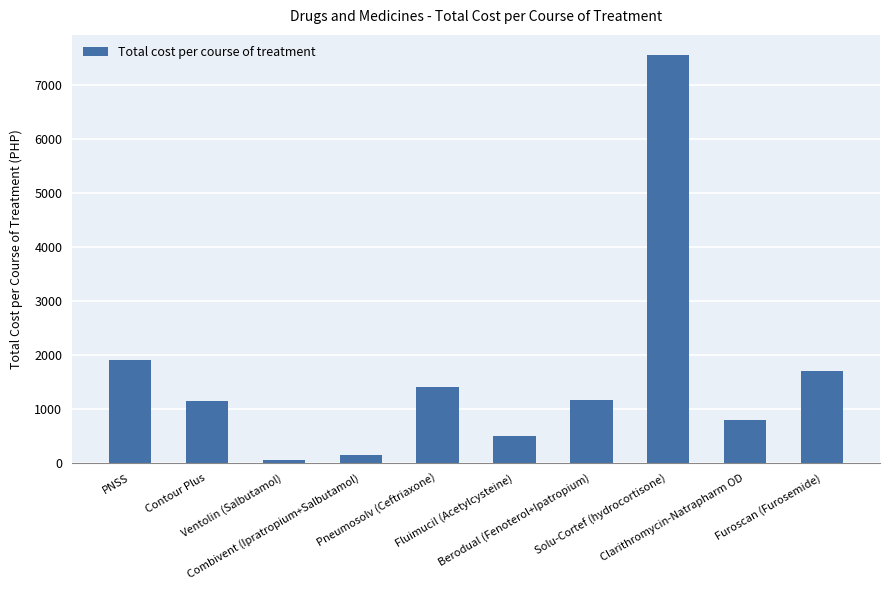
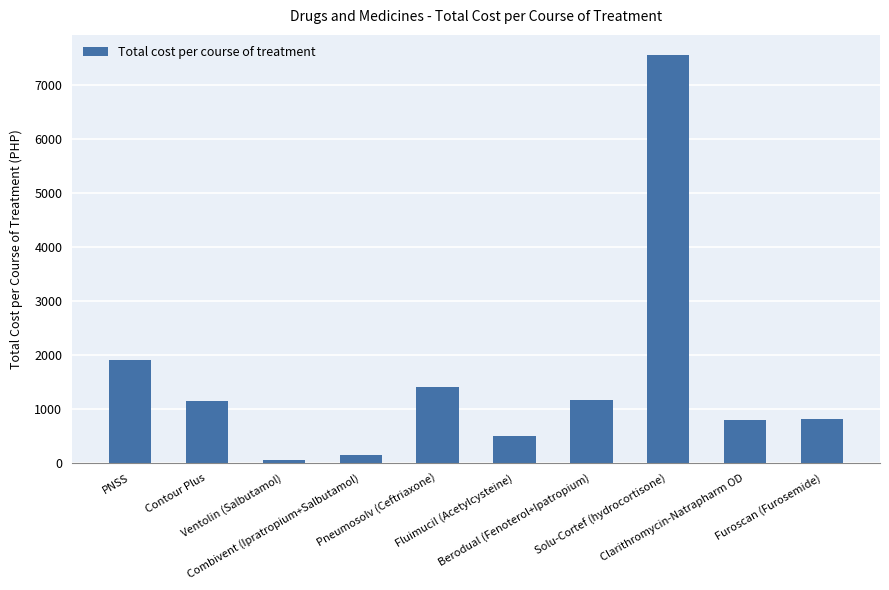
  {
    "PNSS": 1900,
    "Contour Plus": 1200,
    "Ventolin (Salbutamol)": 100,
    "Combivent (Ipratropium+Salbutamol)": 200,
    "Pneumosolv (Ceftriaxone)": 1400,
    "Fluimucil (Acetylcysteine)": 500,
    "Berodual (Fenoterol+Ipatropium)": 1200,
    "Solu-Cortef (hydrocortisone)": 7600,
    "Clarithromycin-Natrapharm OD": 800,
-   "Furoscan (Furosemide)": 1700
+   "Furoscan (Furosemide)": 800
  }
